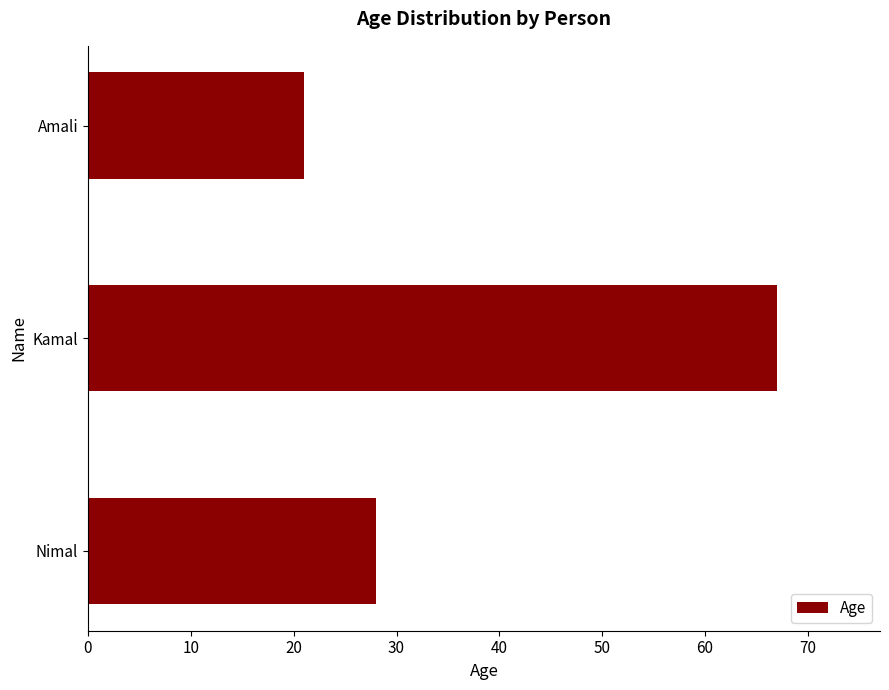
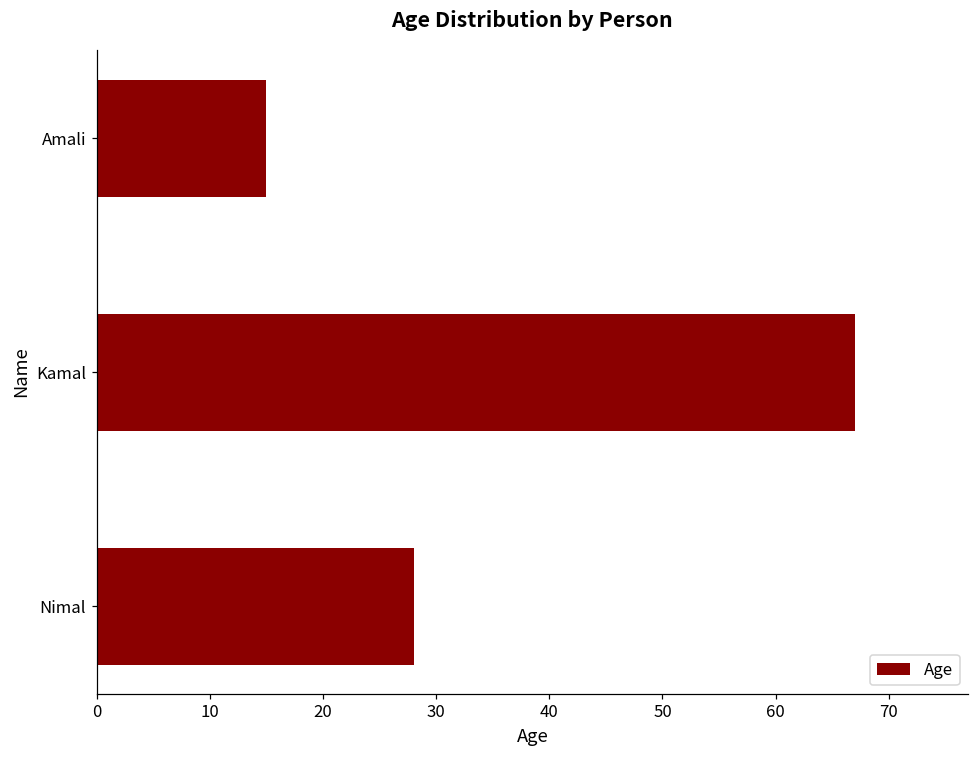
  {
-   "Amali": 21,
+   "Amali": 15,
    "Kamal": 67,
    "Nimal": 28
  }
